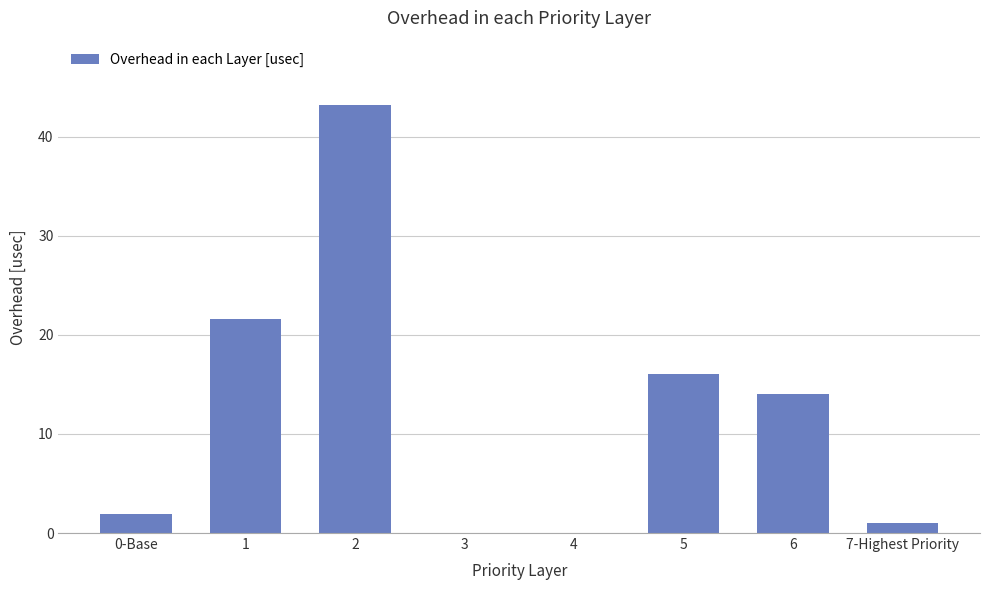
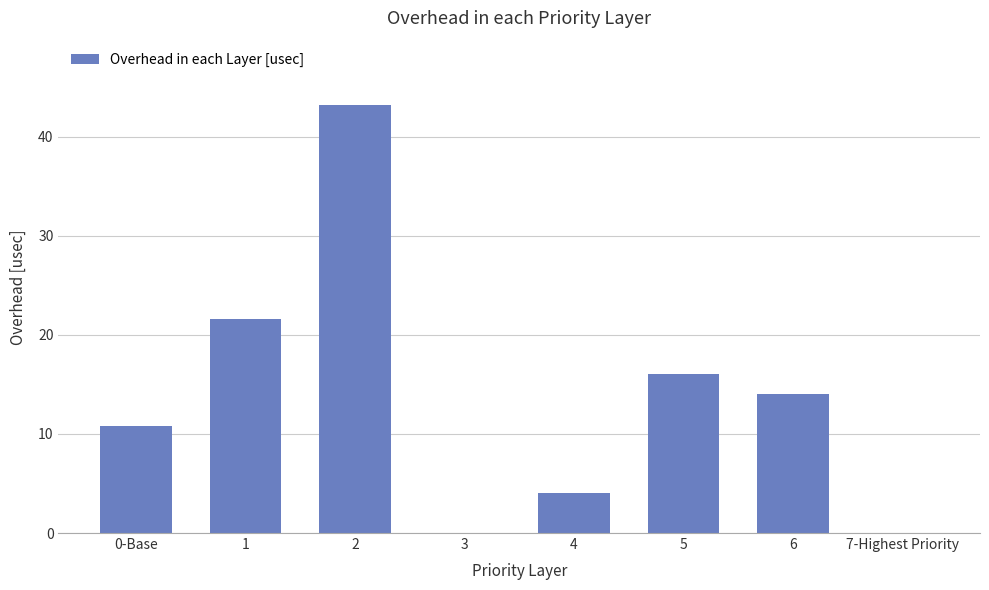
  {
-   "0-Base": 2,
+   "0-Base": 11,
    "1": 22,
    "2": 43,
    "3": 0,
-   "4": 0,
+   "4": 4,
    "5": 16,
    "6": 14,
-   "7-Highest Priority": 1
+   "7-Highest Priority": 0
  }
